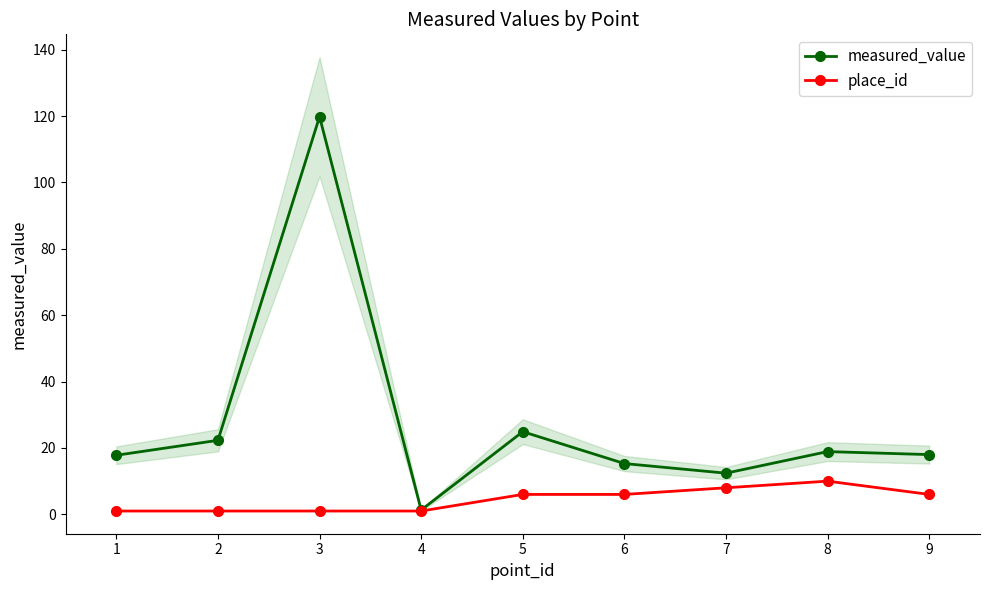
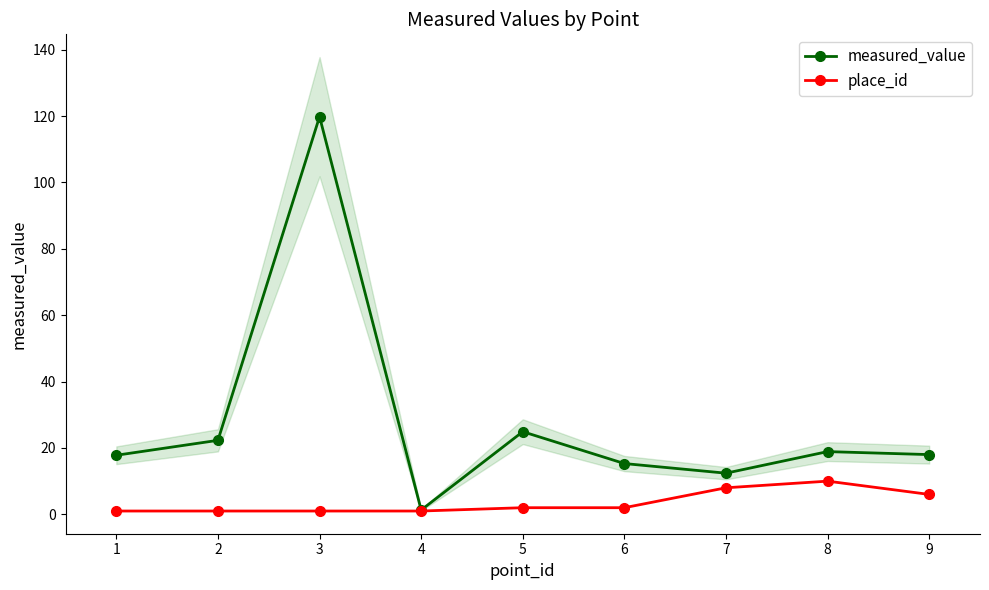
  {
    "place_id": {
      "1": 1,
      "2": 1,
      "3": 1,
-     "5": 6,
-     "6": 6,
+     "5": 2,
+     "6": 2,
      "7": 8,
      "8": 10,
      "9": 6
    }
  }
